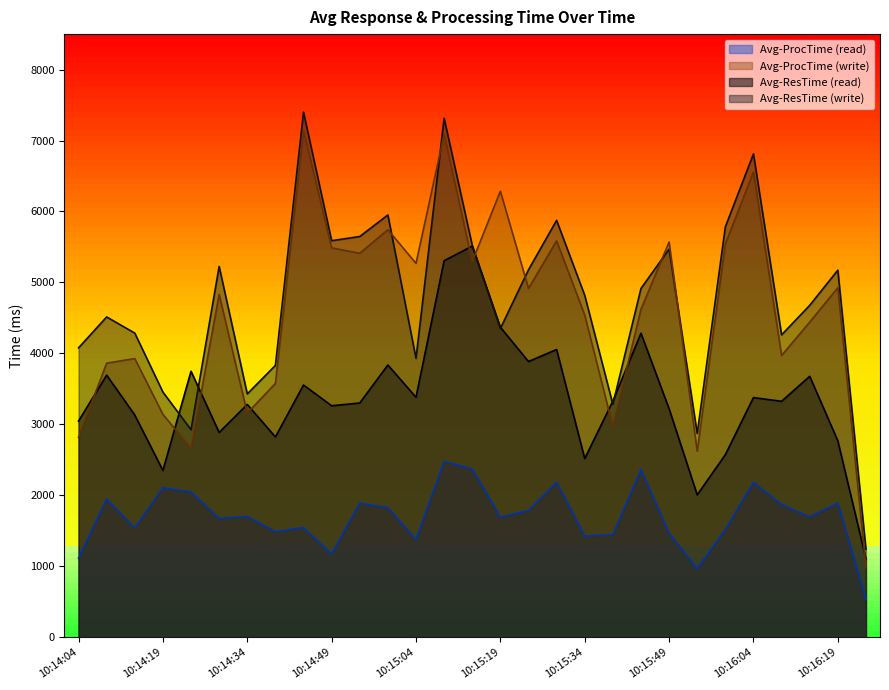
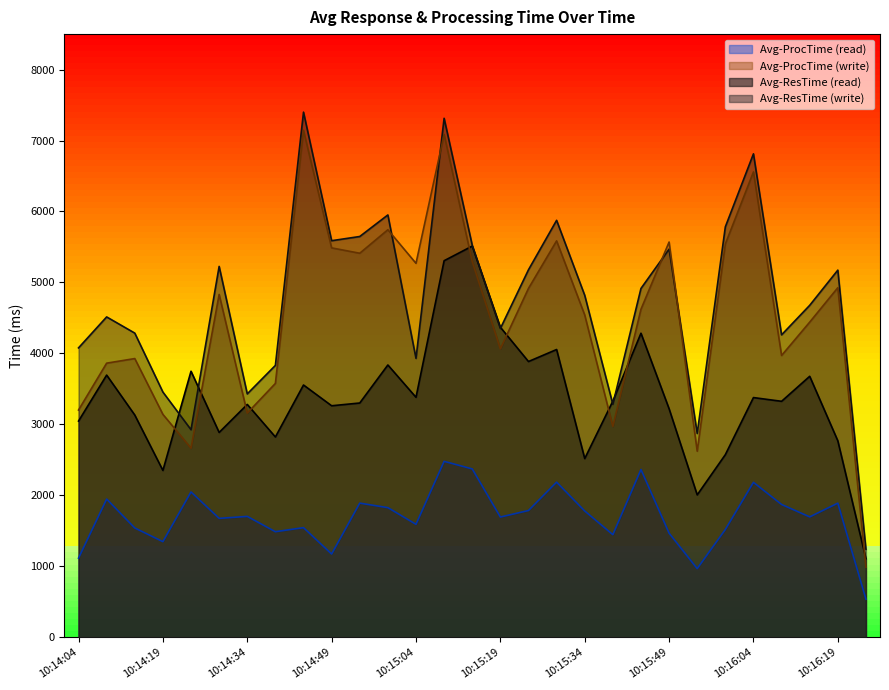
  {
    "Avg-ProcTime (read)": {
      "10:14:04": 1100,
-     "10:14:19": 2100,
+     "10:14:19": 1300,
      "10:14:34": 1700,
      "10:14:49": 1200,
-     "10:15:04": 1400,
+     "10:15:04": 1600,
      "10:15:19": 1700,
-     "10:15:34": 1400,
+     "10:15:34": 1800,
      "10:15:49": 1500,
      "10:16:04": 2200,
      "10:16:19": 1900
    },
    "Avg-ProcTime (write)": {
-     "10:14:04": 2800,
+     "10:14:04": 3200,
      "10:14:19": 3100,
      "10:14:34": 3200,
      "10:14:49": 5500,
      "10:15:04": 5300,
-     "10:15:19": 6300,
+     "10:15:19": 4100,
      "10:15:34": 4500,
      "10:15:49": 5600,
      "10:16:04": 6600,
      "10:16:19": 4900
    }
  }
